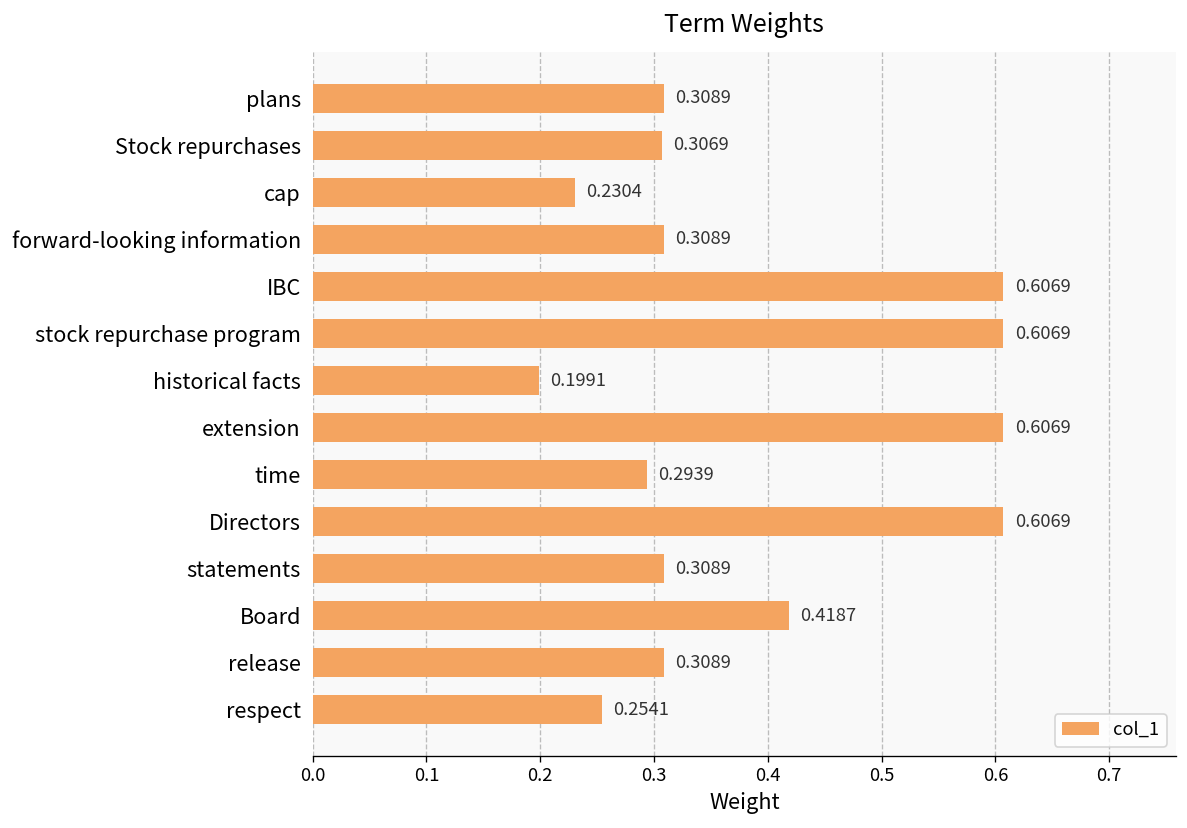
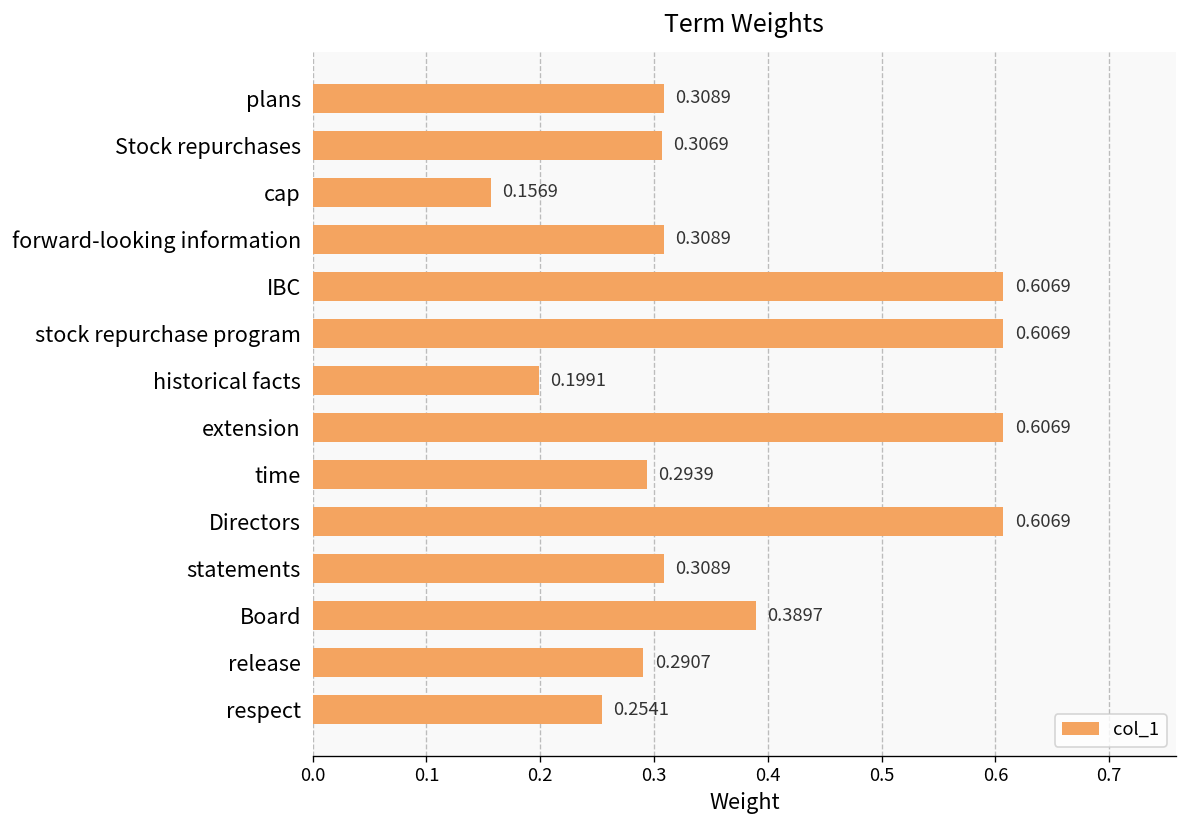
  {
    "plans": 0.3089,
    "Stock repurchases": 0.3069,
-   "cap": 0.2304,
+   "cap": 0.1569,
    "forward-looking information": 0.3089,
    "IBC": 0.6069,
    "stock repurchase program": 0.6069,
    "historical facts": 0.1991,
    "extension": 0.6069,
    "time": 0.2939,
    "Directors": 0.6069,
    "statements": 0.3089,
-   "Board": 0.4187,
-   "release": 0.3089,
+   "Board": 0.3897,
+   "release": 0.2907,
    "respect": 0.2541
  }
